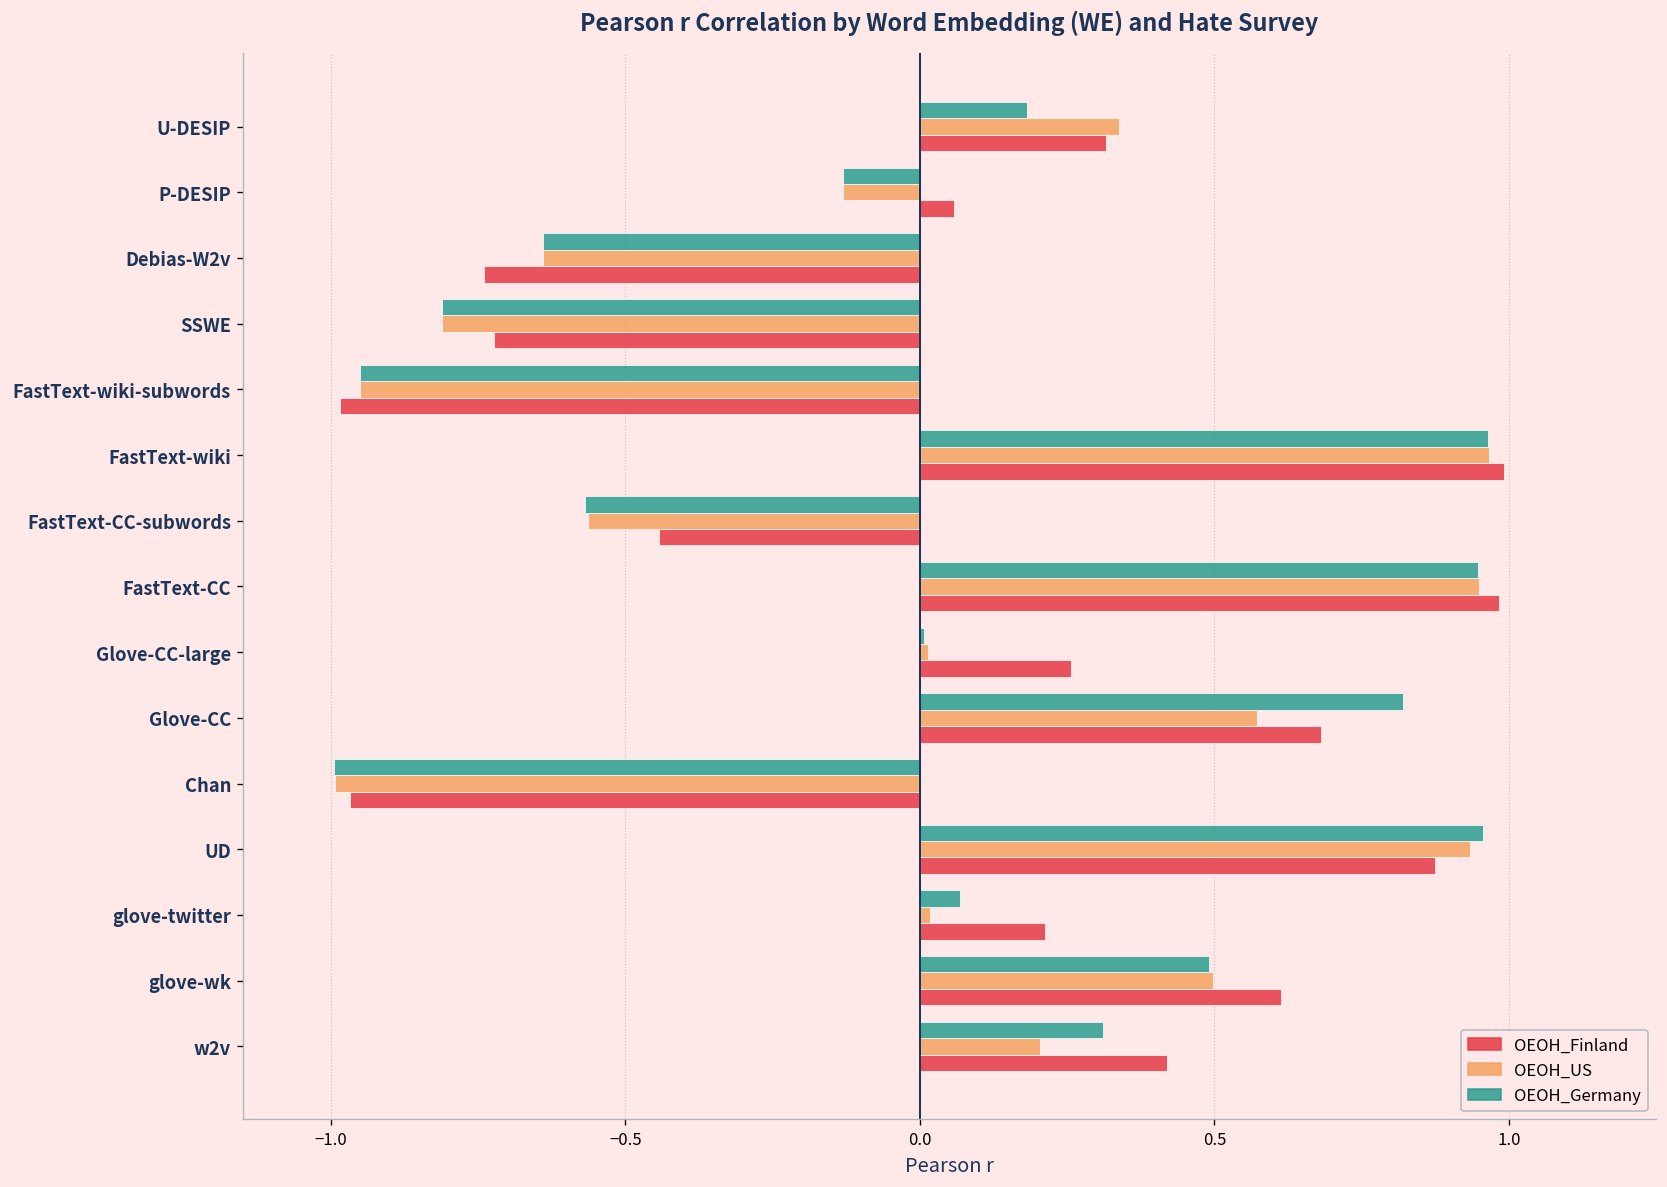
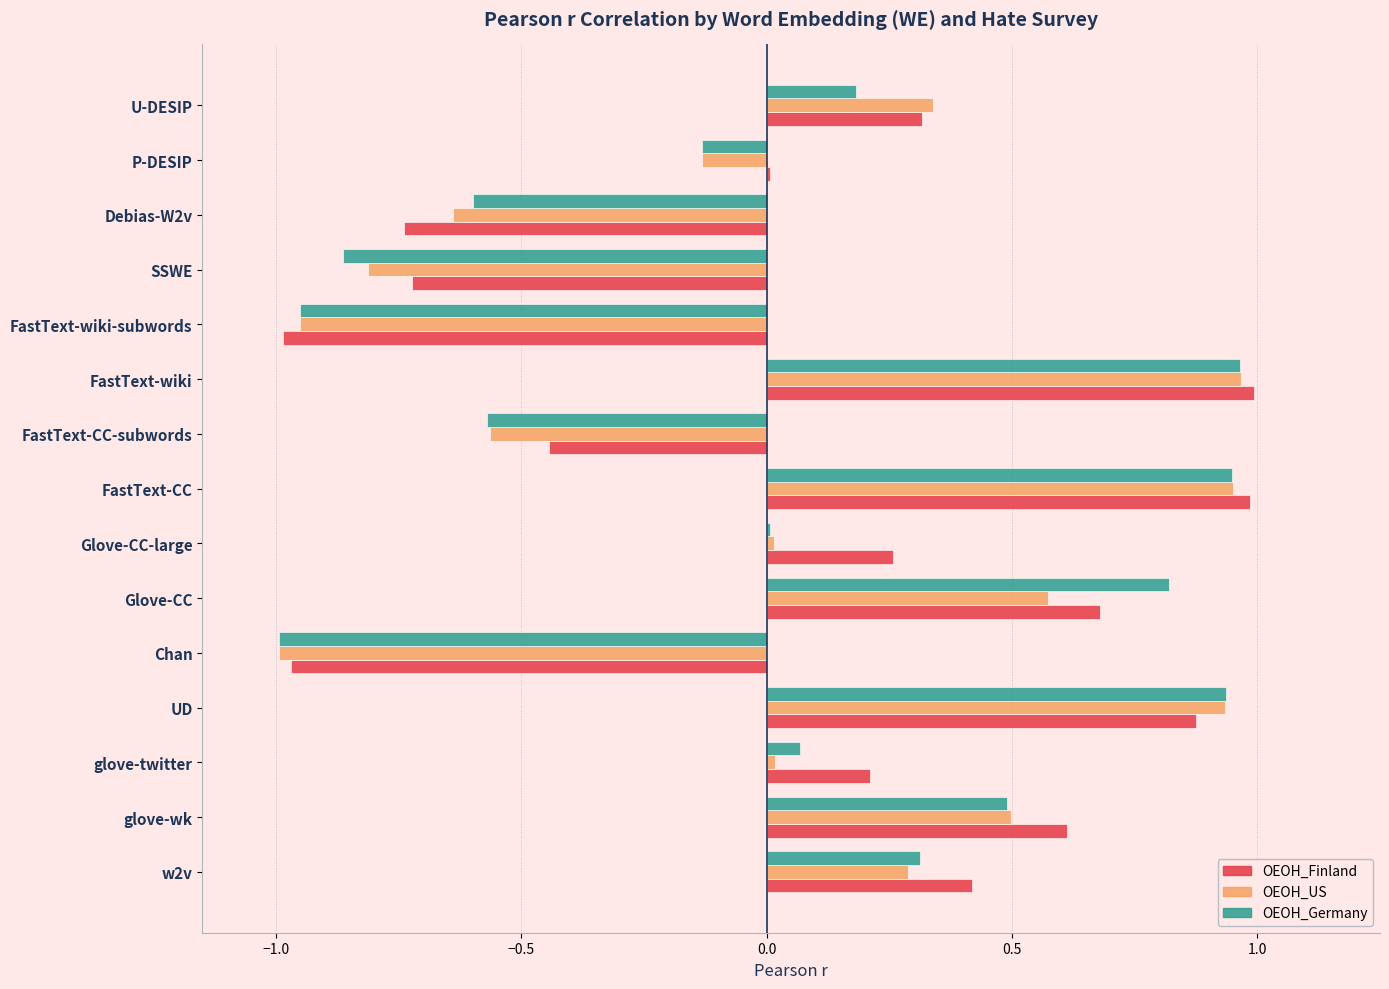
  {
    "OEOH_Finland": {
      "U-DESIP": 0.32,
-     "P-DESIP": 0.06,
+     "P-DESIP": 0.01,
      "Debias-W2v": -0.74,
      "SSWE": -0.72,
      "FastText-wiki-subwords": -0.98,
      "FastText-wiki": 0.99,
      "FastText-CC-subwords": -0.44,
      "FastText-CC": 0.98,
      "Glove-CC-large": 0.26,
      "Glove-CC": 0.68,
      "Chan": -0.97,
      "UD": 0.88,
      "glove-twitter": 0.21,
      "glove-wk": 0.61,
      "w2v": 0.42
    },
    "OEOH_US": {
      "U-DESIP": 0.34,
      "P-DESIP": -0.13,
      "Debias-W2v": -0.64,
      "SSWE": -0.81,
      "FastText-wiki-subwords": -0.95,
      "FastText-wiki": 0.97,
      "FastText-CC-subwords": -0.56,
      "FastText-CC": 0.95,
      "Glove-CC-large": 0.01,
      "Glove-CC": 0.57,
      "Chan": -0.99,
      "UD": 0.93,
      "glove-twitter": 0.02,
      "glove-wk": 0.50,
-     "w2v": 0.20
+     "w2v": 0.29
    },
    "OEOH_Germany": {
      "U-DESIP": 0.18,
      "P-DESIP": -0.13,
-     "Debias-W2v": -0.64,
-     "SSWE": -0.81,
+     "Debias-W2v": -0.60,
+     "SSWE": -0.86,
      "FastText-wiki-subwords": -0.95,
      "FastText-wiki": 0.96,
      "FastText-CC-subwords": -0.57,
      "FastText-CC": 0.95,
      "Glove-CC-large": 0.01,
      "Glove-CC": 0.82,
      "Chan": -0.99,
-     "UD": 0.96,
+     "UD": 0.94,
      "glove-twitter": 0.07,
      "glove-wk": 0.49,
      "w2v": 0.31
    }
  }
